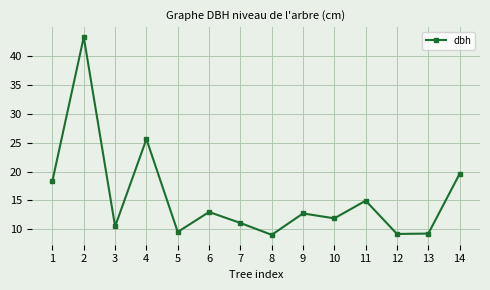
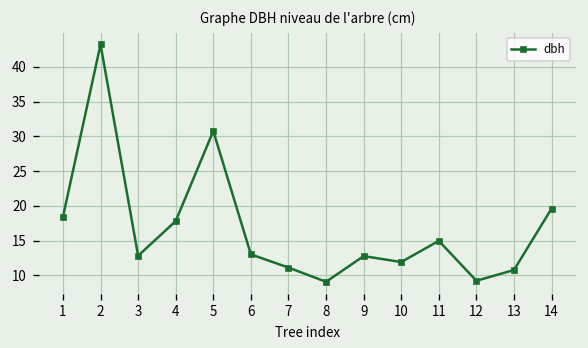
  {
    "1": 18,
    "2": 43,
-   "3": 11,
-   "4": 26,
-   "5": 10,
+   "3": 13,
+   "4": 18,
+   "5": 31,
    "6": 13,
    "7": 11,
    "8": 9,
    "9": 13,
    "10": 12,
    "11": 15,
    "12": 9,
-   "13": 9,
+   "13": 11,
    "14": 20
  }
